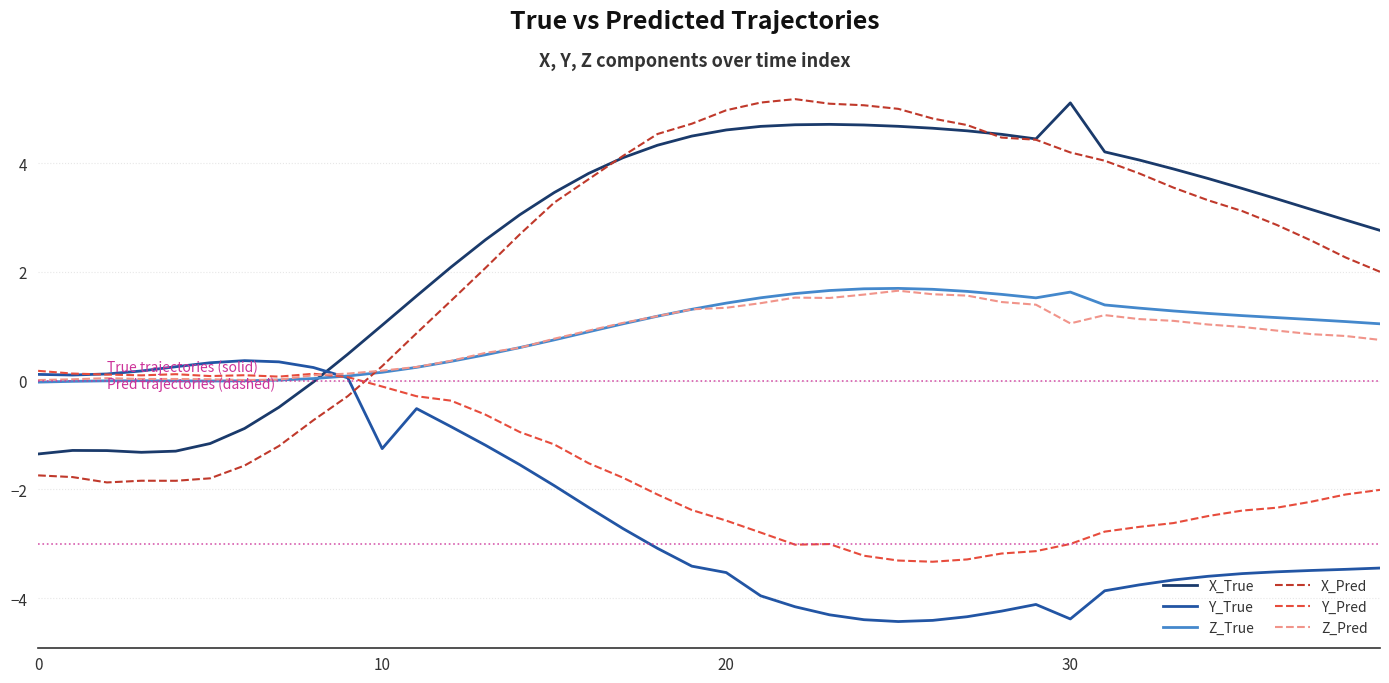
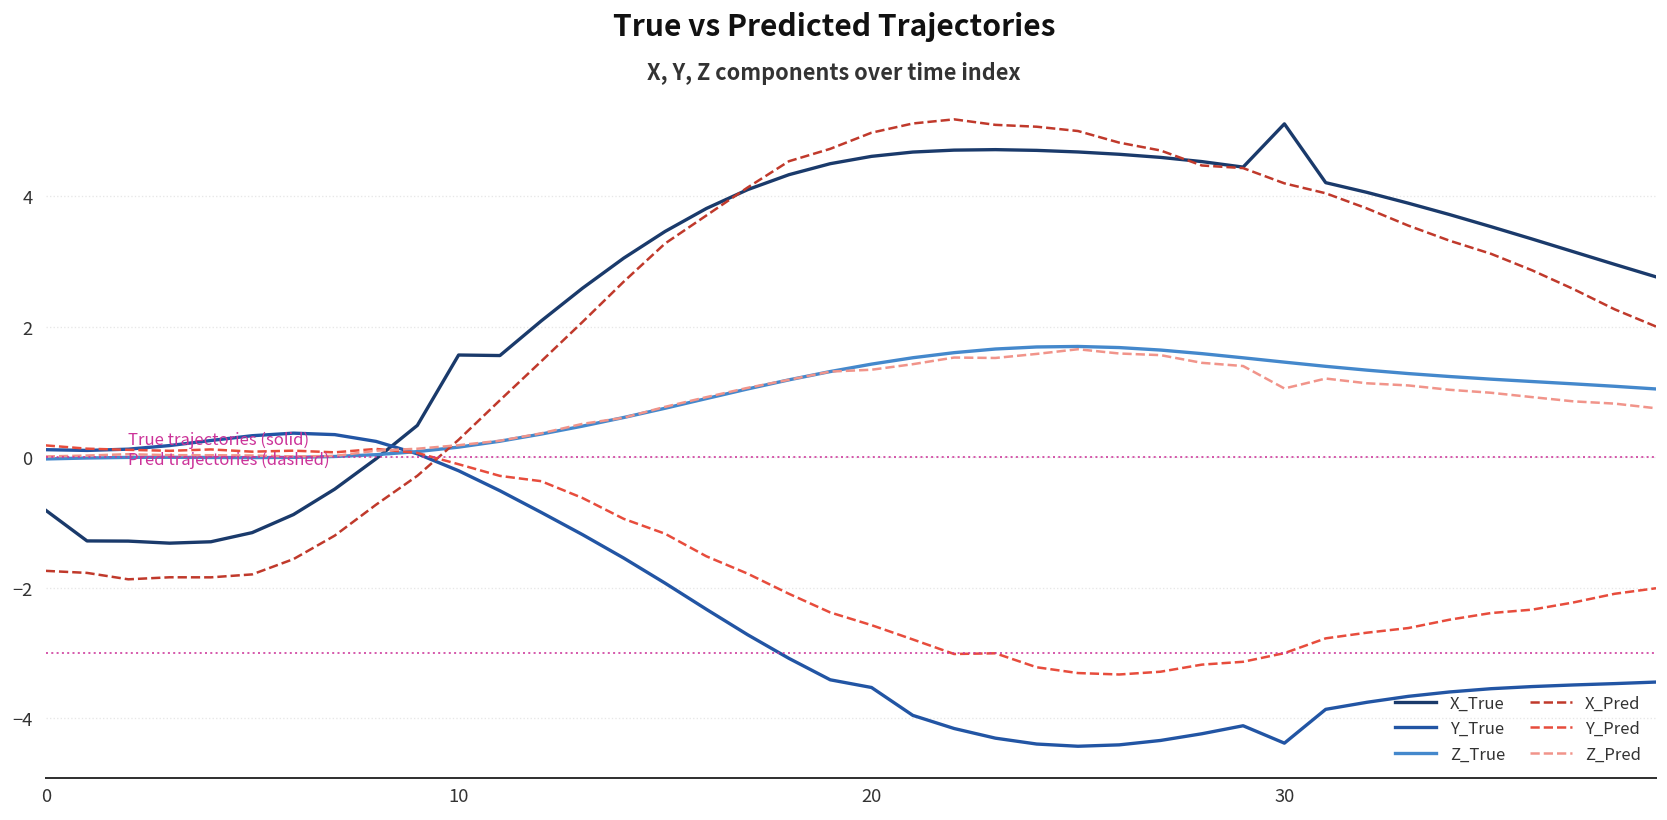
  {
    "X_True": {
-     "0": -1.3,
-     "10": 1.0,
+     "0": -0.8,
+     "10": 1.6,
      "20": 4.6,
      "30": 5.1
    },
    "Y_True": {
      "0": 0.1,
-     "10": -1.2,
+     "10": -0.2,
      "20": -3.5,
      "30": -4.4
    },
    "Z_True": {
      "20": 1.4,
-     "30": 1.6
+     "30": 1.5
    },
    "Z_Pred": {
      "20": 1.3,
      "30": 1.1
    }
  }
